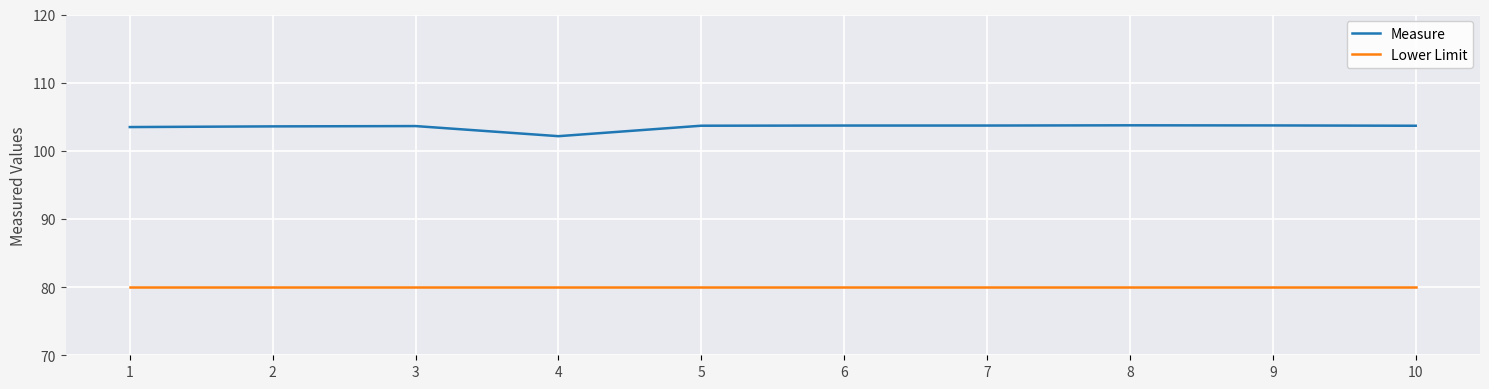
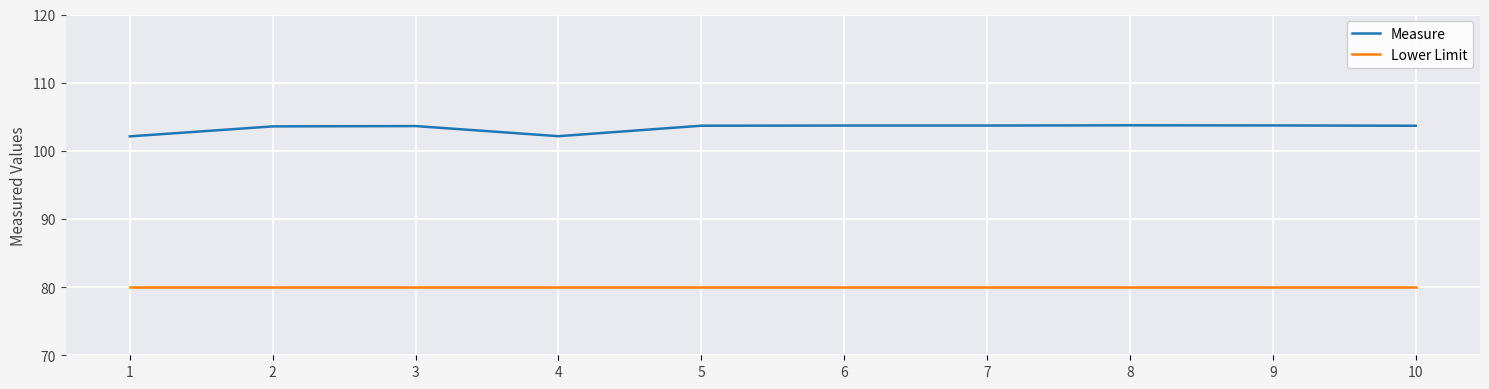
  {
    "Measure": {
-     "1": 103,
+     "1": 102,
      "2": 104,
      "3": 104,
      "4": 102,
      "5": 104,
      "6": 104,
      "7": 104,
      "8": 104,
      "9": 104,
      "10": 104
    },
    "Lower Limit": {
      "1": 80,
      "2": 80,
      "3": 80,
      "4": 80,
      "5": 80,
      "6": 80,
      "7": 80,
      "8": 80,
      "9": 80,
      "10": 80
    }
  }
